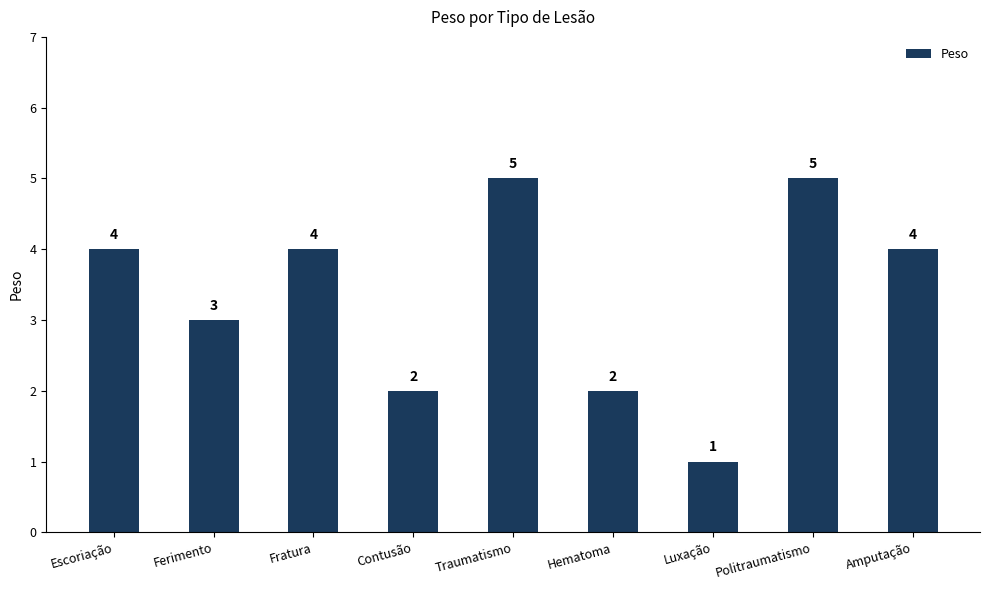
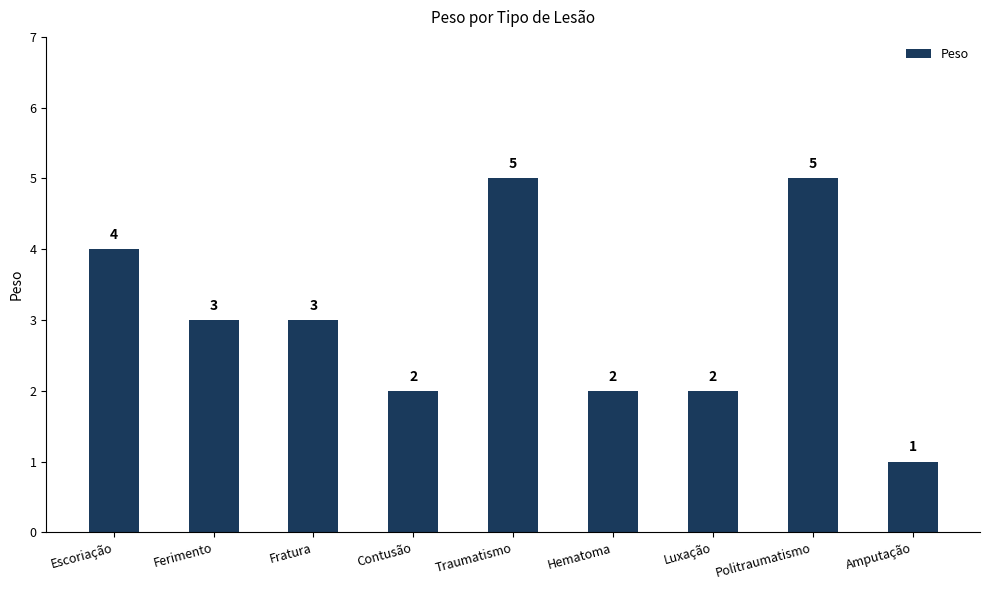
  {
    "Escoriação": 4,
    "Ferimento": 3,
-   "Fratura": 4,
+   "Fratura": 3,
    "Contusão": 2,
    "Traumatismo": 5,
    "Hematoma": 2,
-   "Luxação": 1,
+   "Luxação": 2,
    "Politraumatismo": 5,
-   "Amputação": 4
+   "Amputação": 1
  }
